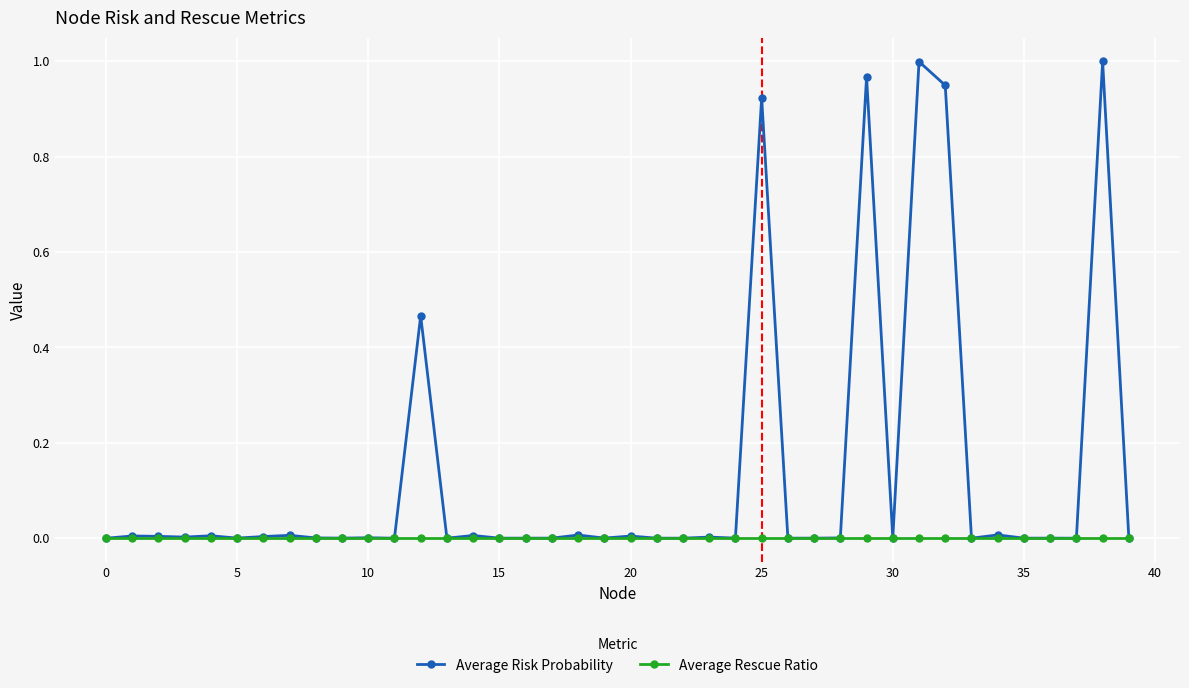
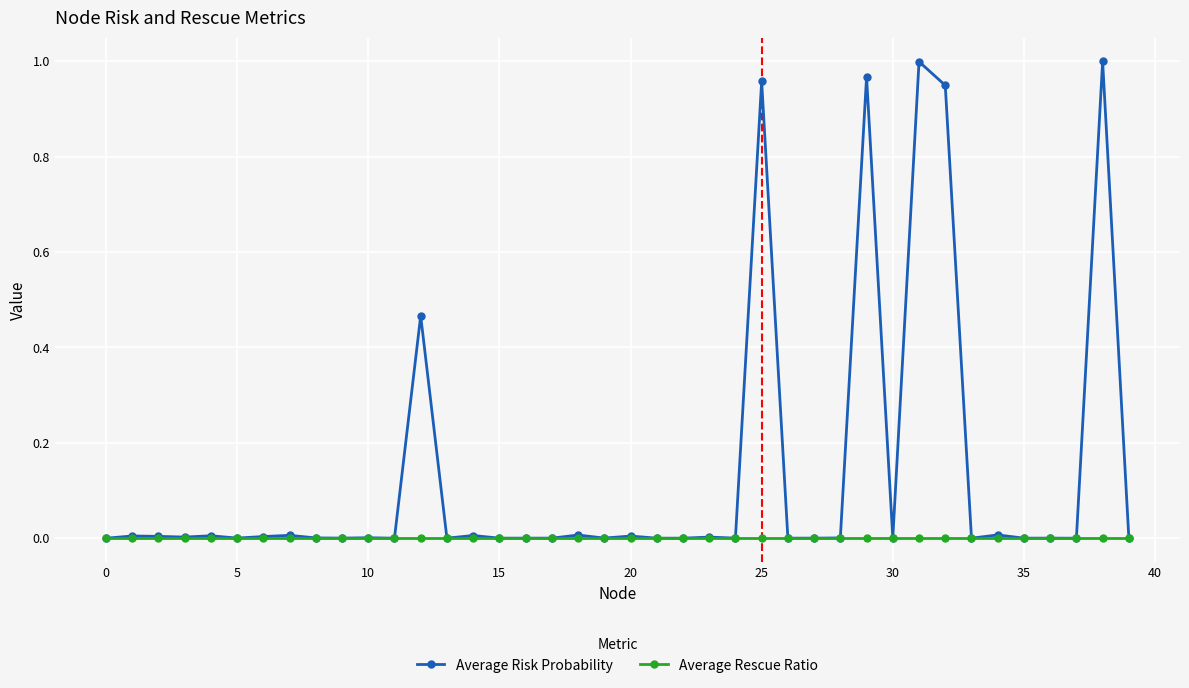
  {
    "Average Risk Probability": {
-     "25": 0.92
+     "25": 0.96
    },
    "Average Rescue Ratio": {
      "25": 0.00
    }
  }
